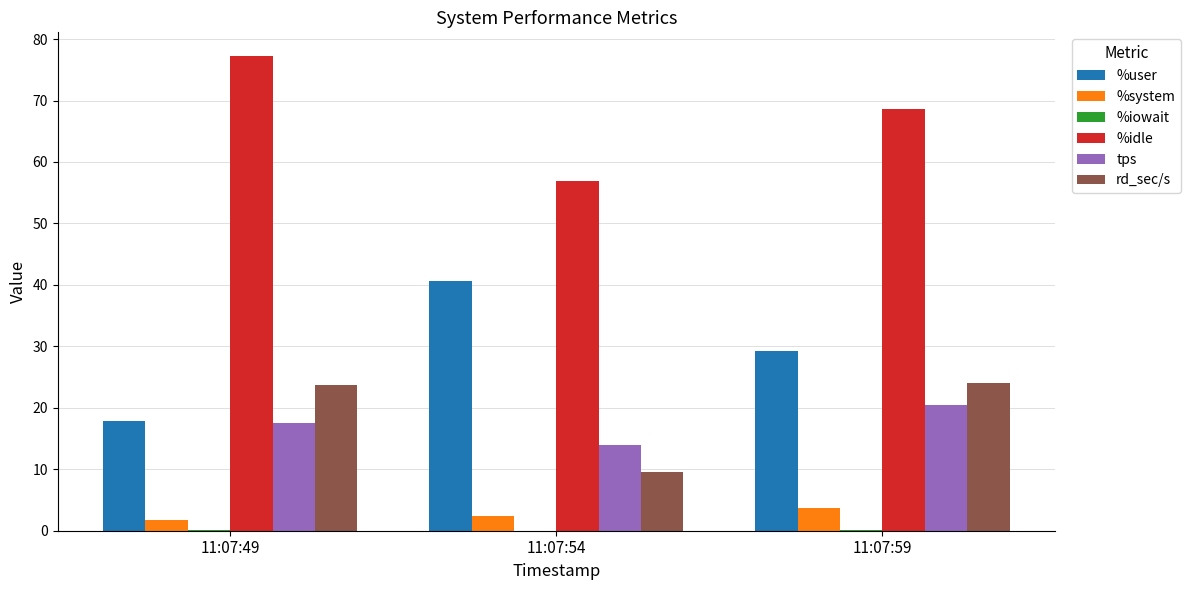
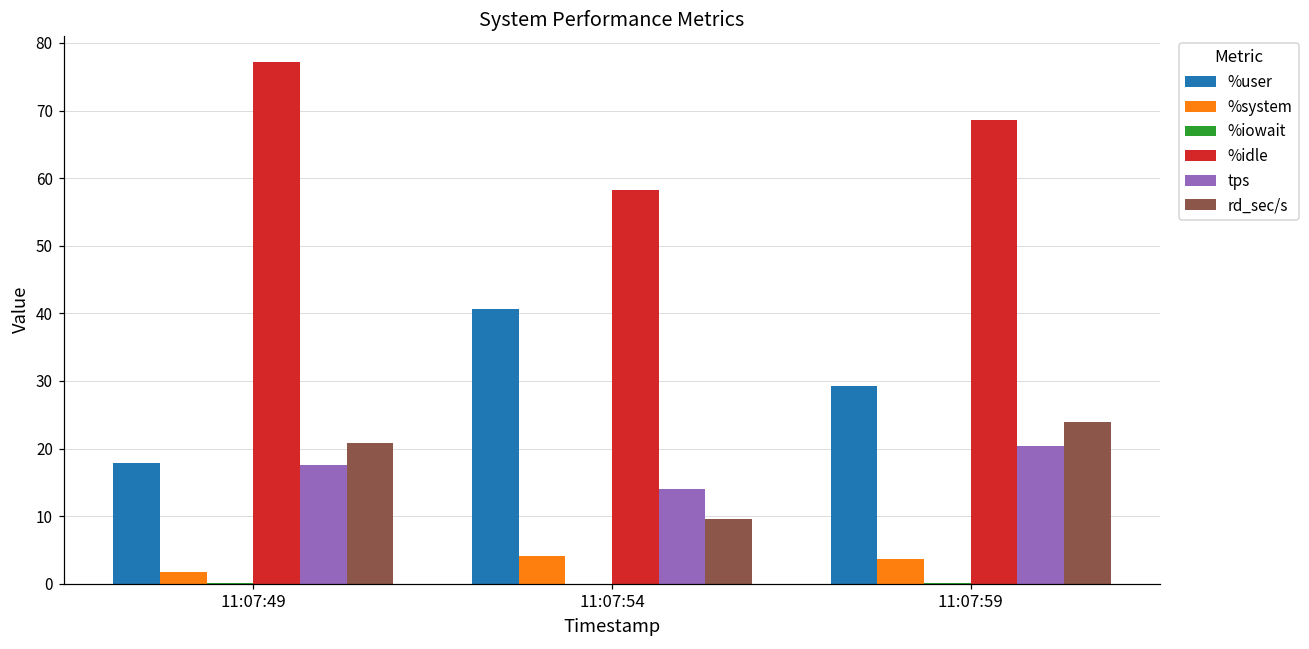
  {
    "%user": {
      "11:07:49": 18,
      "11:07:54": 41,
      "11:07:59": 29
    },
    "%system": {
      "11:07:49": 2,
-     "11:07:54": 2,
+     "11:07:54": 4,
      "11:07:59": 4
    },
    "%iowait": {
      "11:07:54": 0
    },
    "%idle": {
      "11:07:49": 77,
-     "11:07:54": 57,
+     "11:07:54": 58,
      "11:07:59": 69
    },
    "tps": {
      "11:07:49": 18,
      "11:07:54": 14,
      "11:07:59": 20
    },
    "rd_sec/s": {
-     "11:07:49": 24,
+     "11:07:49": 21,
      "11:07:54": 10,
      "11:07:59": 24
    }
  }
